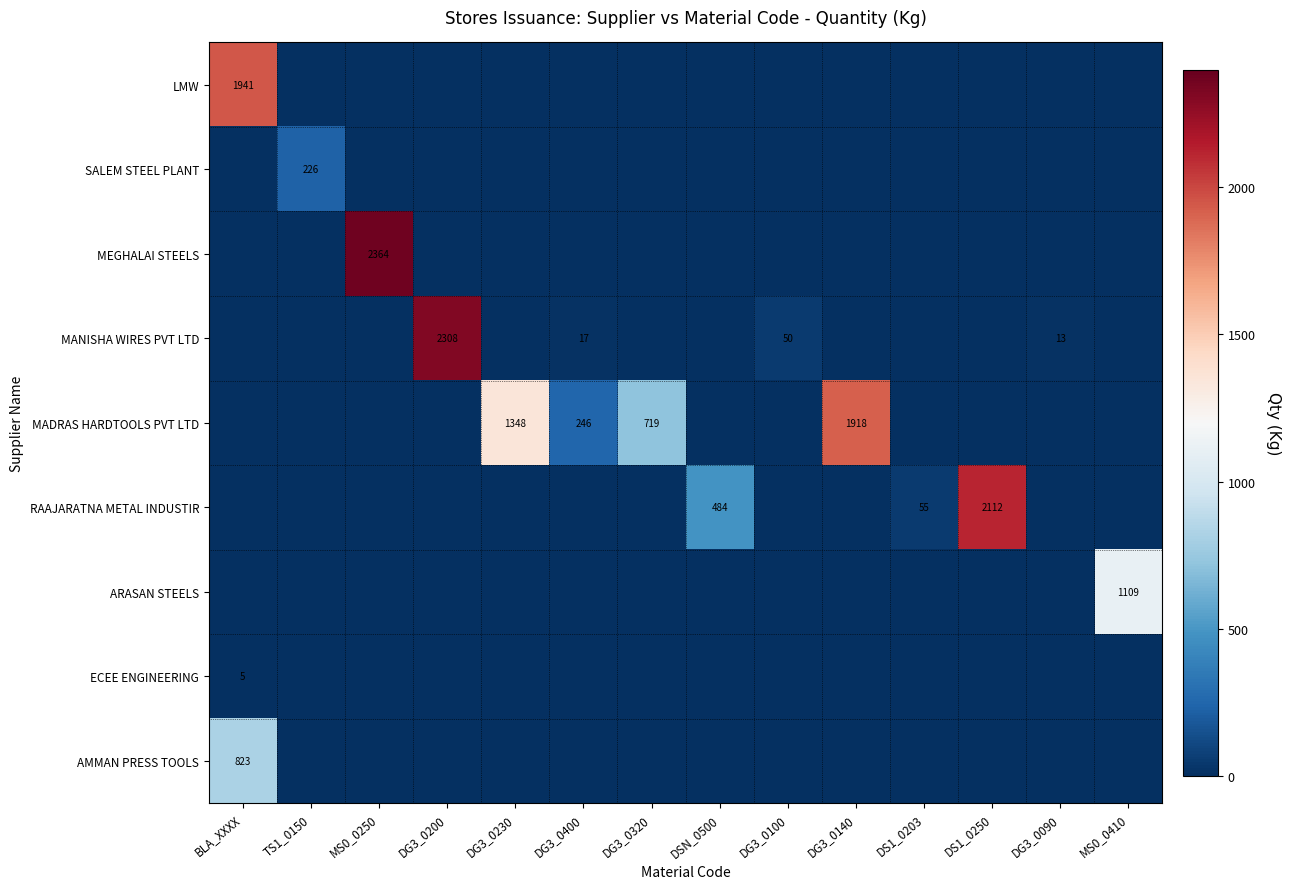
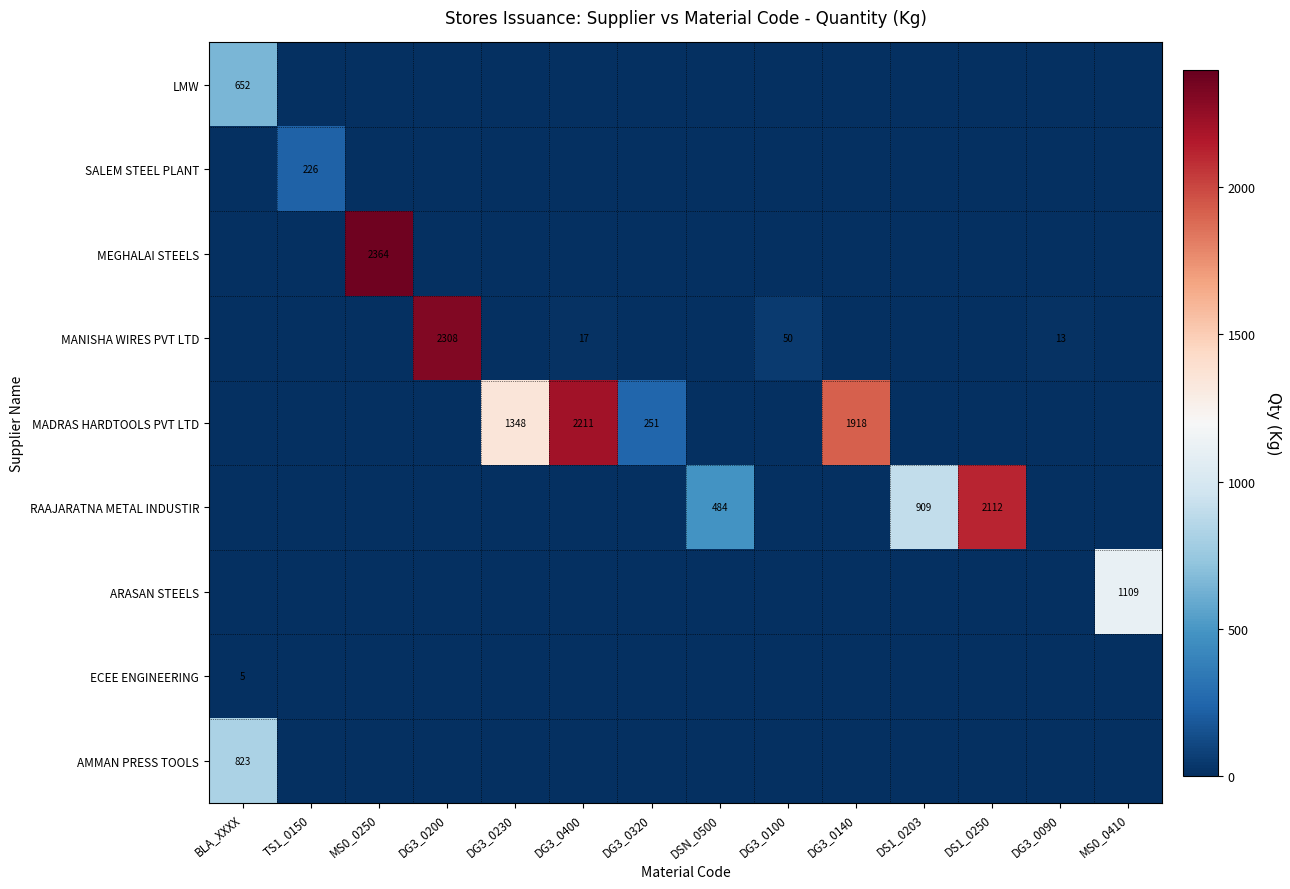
  {
    "LMW": {
-     "BLA_XXXX": 1941
+     "BLA_XXXX": 652
    },
    "SALEM STEEL PLANT": {
      "TS1_0150": 226
    },
    "MEGHALAI STEELS": {
      "MS0_0250": 2364
    },
    "MANISHA WIRES PVT LTD": {
      "DG3_0200": 2308,
      "DG3_0400": 17,
      "DG3_0100": 50,
      "DG3_0090": 13
    },
    "MADRAS HARDTOOLS PVT LTD": {
      "DG3_0230": 1348,
-     "DG3_0400": 246,
-     "DG3_0320": 719,
+     "DG3_0400": 2211,
+     "DG3_0320": 251,
      "DG3_0140": 1918
    },
    "RAAJARATNA METAL INDUSTIR": {
      "DSN_0500": 484,
-     "DS1_0203": 55,
+     "DS1_0203": 909,
      "DS1_0250": 2112
    },
    "ARASAN STEELS": {
      "MS0_0410": 1109
    },
    "ECEE ENGINEERING": {
      "BLA_XXXX": 5
    },
    "AMMAN PRESS TOOLS": {
      "BLA_XXXX": 823
    }
  }
